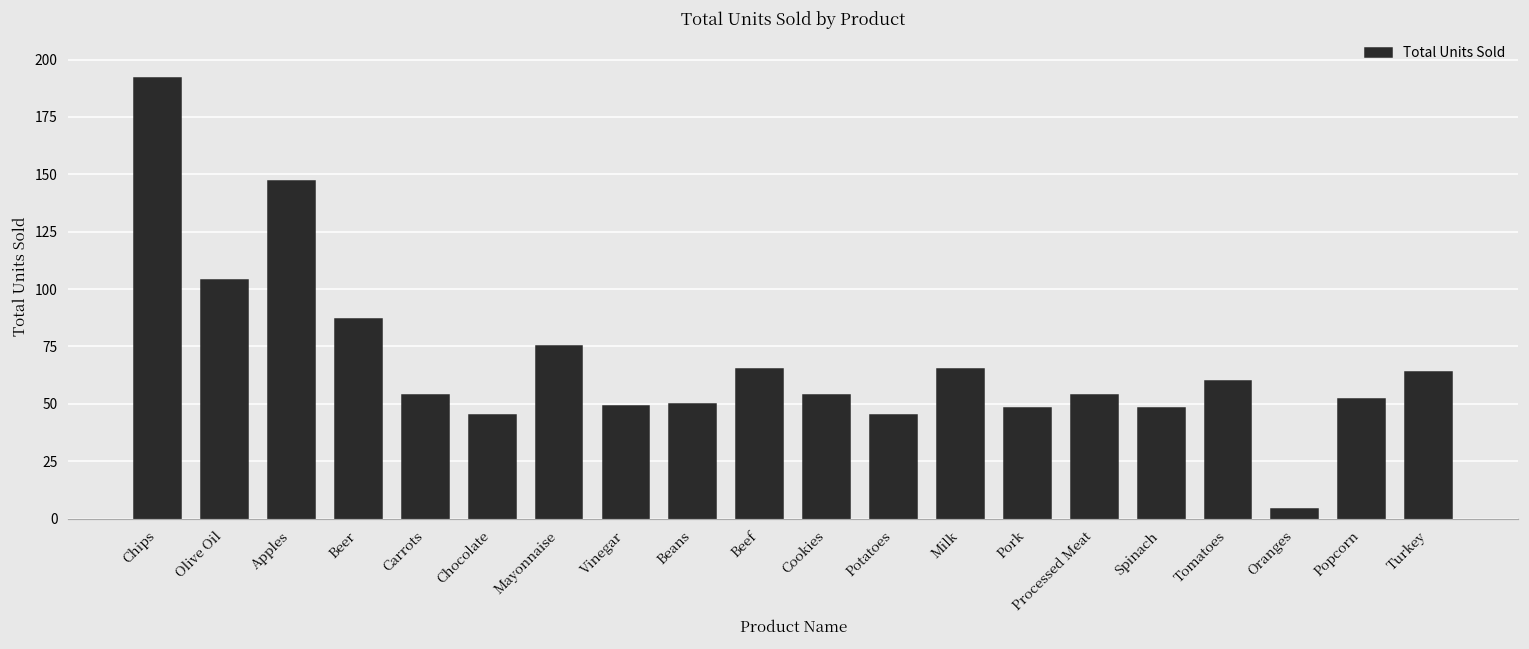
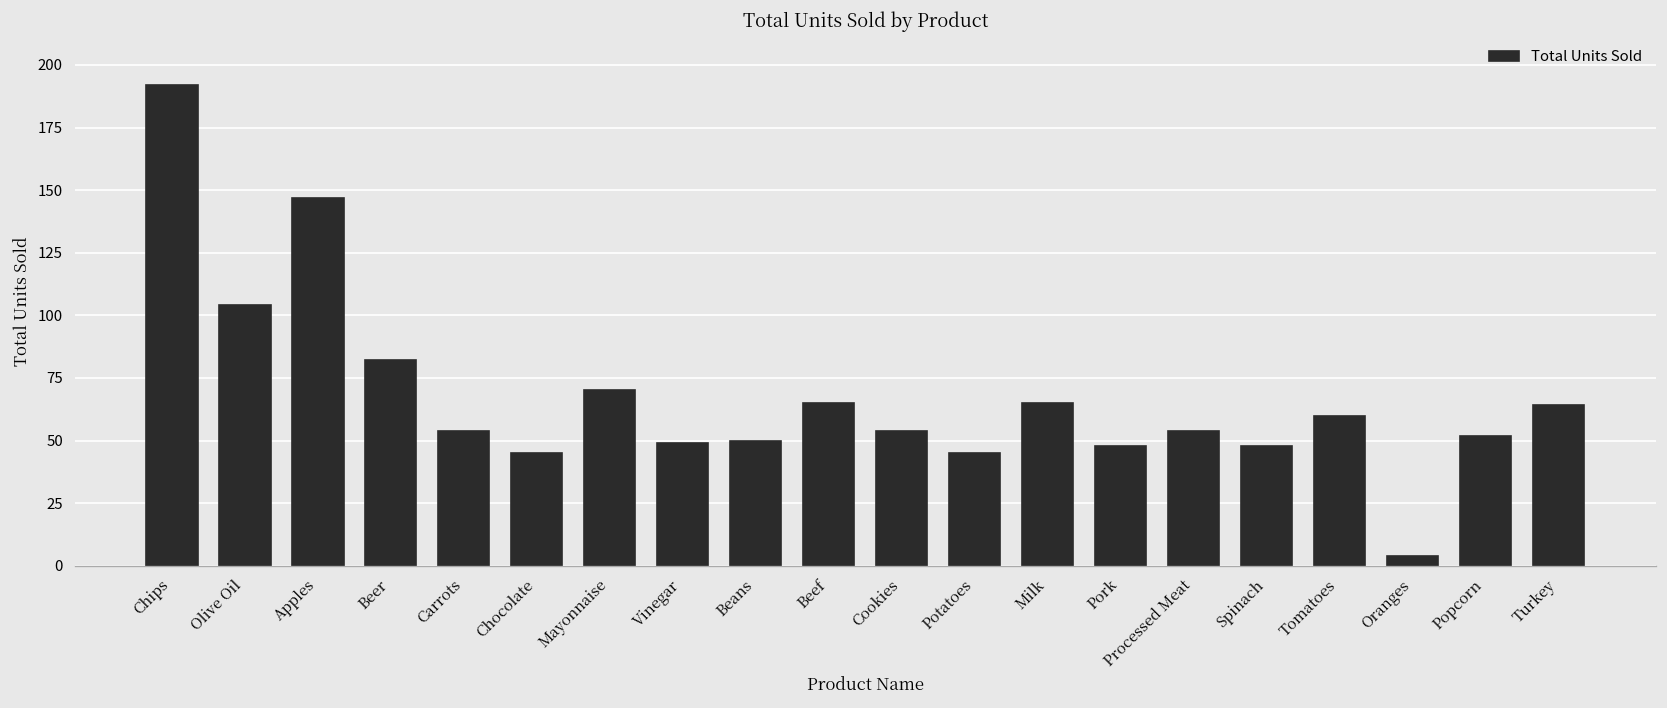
  {
    "Chips": 192,
    "Olive Oil": 104,
    "Apples": 147,
-   "Beer": 87,
+   "Beer": 82,
    "Carrots": 54,
    "Chocolate": 45,
-   "Mayonnaise": 75,
+   "Mayonnaise": 70,
    "Vinegar": 49,
    "Beans": 50,
    "Beef": 65,
    "Cookies": 54,
    "Potatoes": 45,
    "Milk": 65,
    "Pork": 48,
    "Processed Meat": 54,
    "Spinach": 48,
    "Tomatoes": 60,
    "Oranges": 4,
    "Popcorn": 52,
    "Turkey": 64
  }
